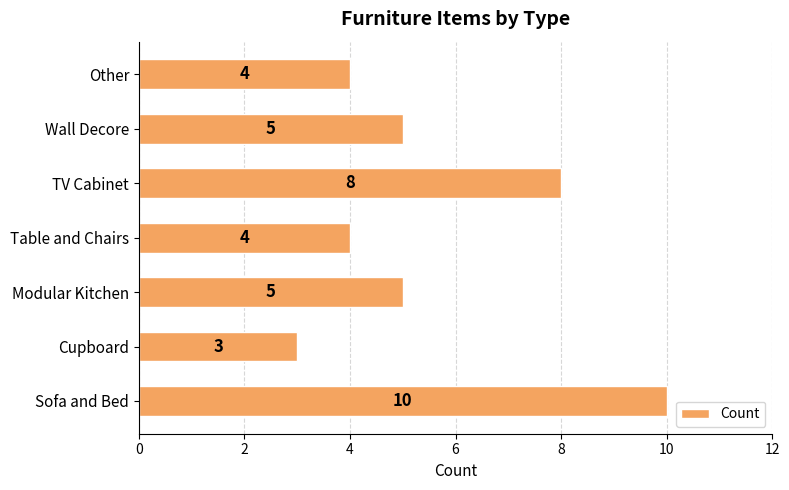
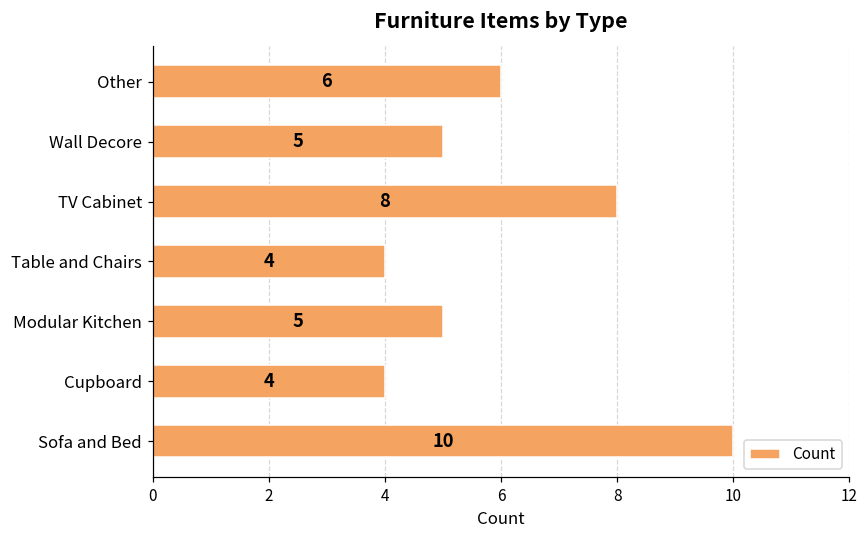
  {
-   "Other": 4,
+   "Other": 6,
    "Wall Decore": 5,
    "TV Cabinet": 8,
    "Table and Chairs": 4,
    "Modular Kitchen": 5,
-   "Cupboard": 3,
+   "Cupboard": 4,
    "Sofa and Bed": 10
  }
